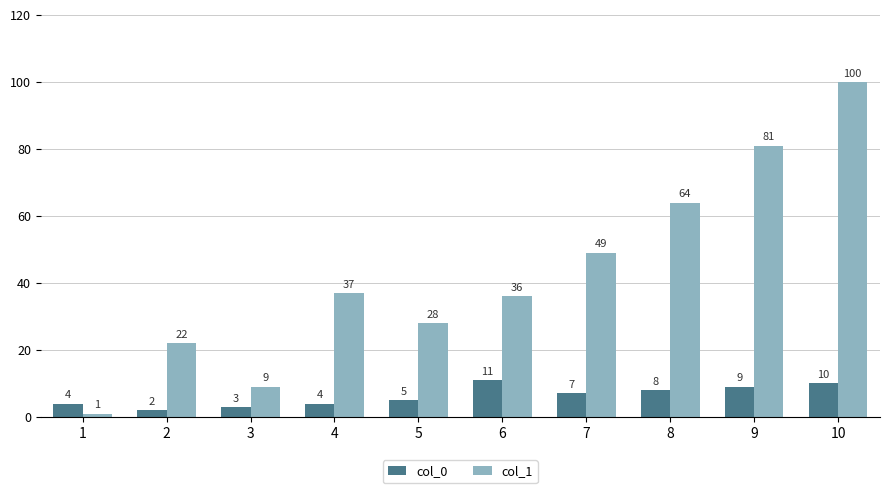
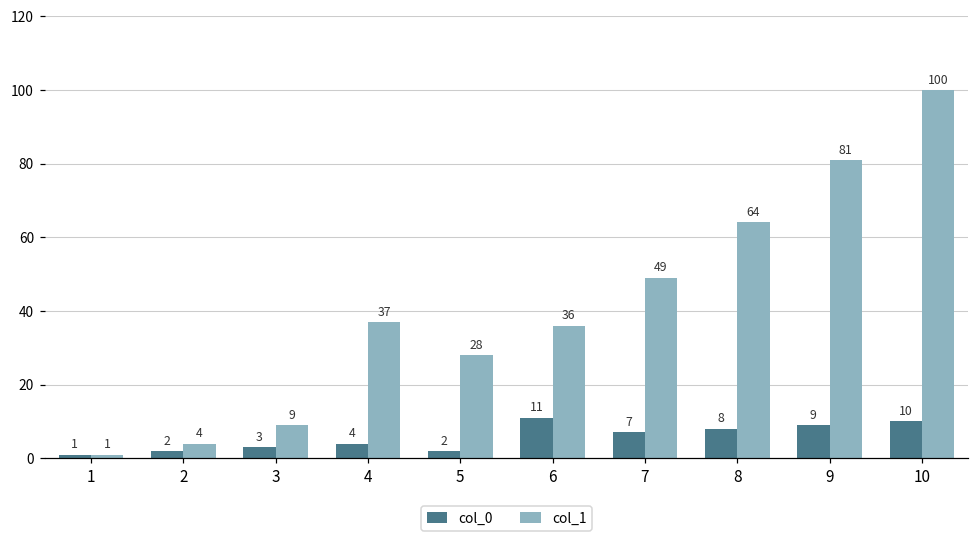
  {
    "col_0": {
-     "1": 4,
+     "1": 1,
      "2": 2,
      "3": 3,
      "4": 4,
-     "5": 5,
+     "5": 2,
      "6": 11,
      "7": 7,
      "8": 8,
      "9": 9,
      "10": 10
    },
    "col_1": {
      "1": 1,
-     "2": 22,
+     "2": 4,
      "3": 9,
      "4": 37,
      "5": 28,
      "6": 36,
      "7": 49,
      "8": 64,
      "9": 81,
      "10": 100
    }
  }
